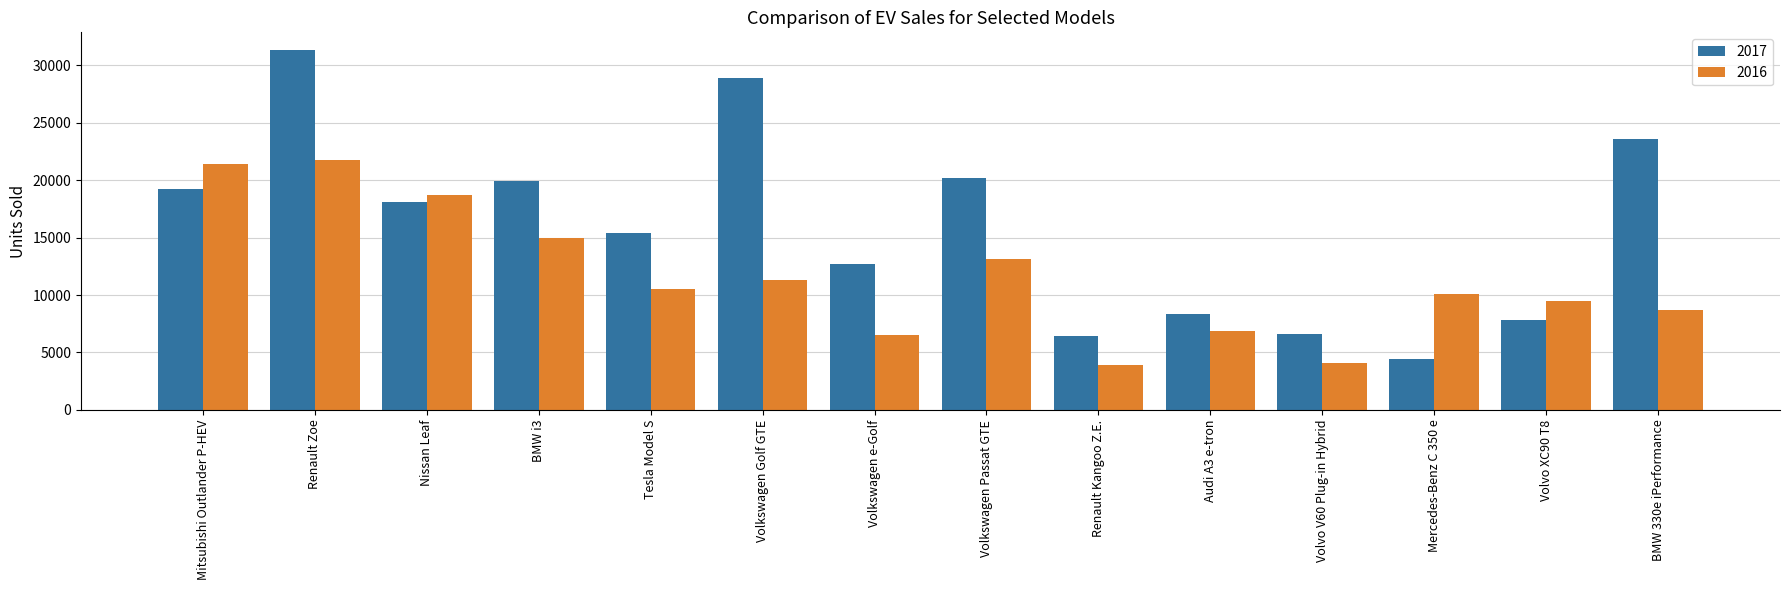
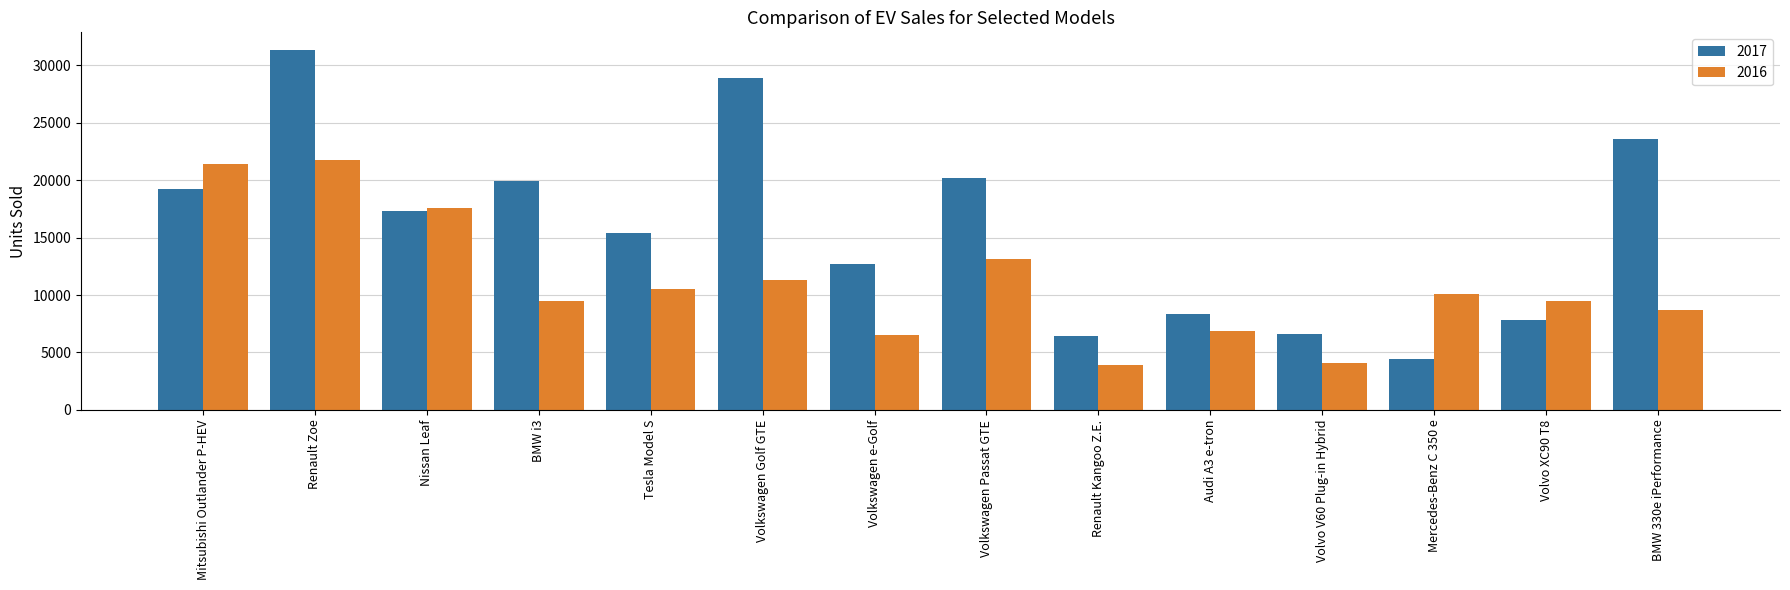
  {
    "2017": {
      "Mitsubishi Outlander P-HEV": 19200,
      "Renault Zoe": 31300,
-     "Nissan Leaf": 18100,
+     "Nissan Leaf": 17300,
      "BMW i3": 20000,
      "Tesla Model S": 15400,
      "Volkswagen Golf GTE": 28900,
      "Volkswagen e-Golf": 12700,
      "Volkswagen Passat GTE": 20200,
      "Renault Kangoo Z.E.": 6400,
      "Audi A3 e-tron": 8400,
      "Volvo V60 Plug-in Hybrid": 6600,
      "Mercedes-Benz C 350 e": 4400,
      "Volvo XC90 T8": 7800,
      "BMW 330e iPerformance": 23600
    },
    "2016": {
      "Mitsubishi Outlander P-HEV": 21400,
      "Renault Zoe": 21700,
-     "Nissan Leaf": 18700,
-     "BMW i3": 15000,
+     "Nissan Leaf": 17600,
+     "BMW i3": 9500,
      "Tesla Model S": 10600,
      "Volkswagen Golf GTE": 11300,
      "Volkswagen e-Golf": 6500,
      "Volkswagen Passat GTE": 13100,
      "Renault Kangoo Z.E.": 3900,
      "Audi A3 e-tron": 6900,
      "Volvo V60 Plug-in Hybrid": 4100,
      "Mercedes-Benz C 350 e": 10100,
      "Volvo XC90 T8": 9500,
      "BMW 330e iPerformance": 8700
    }
  }
